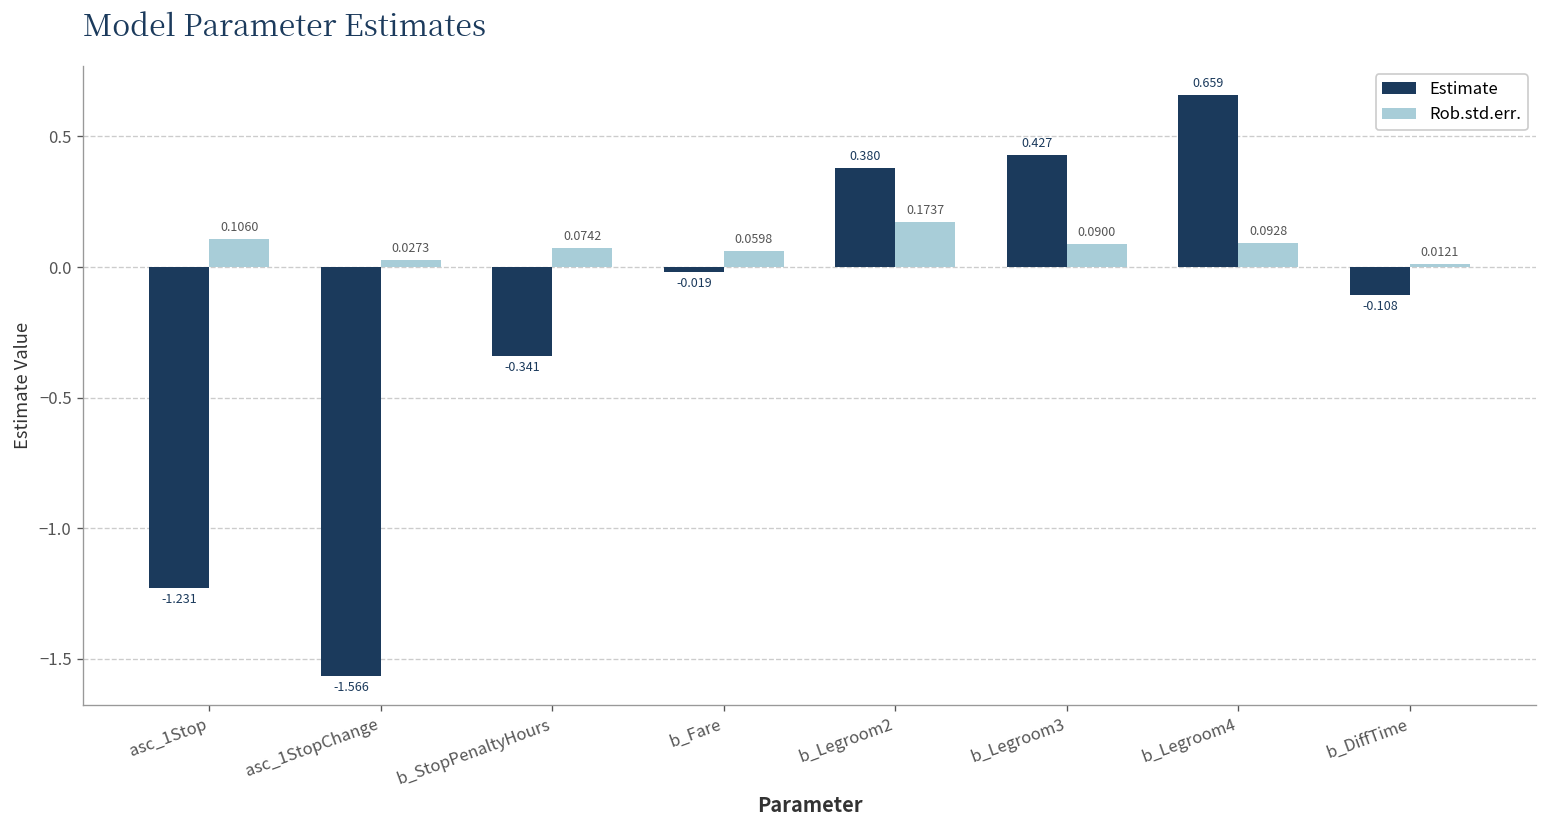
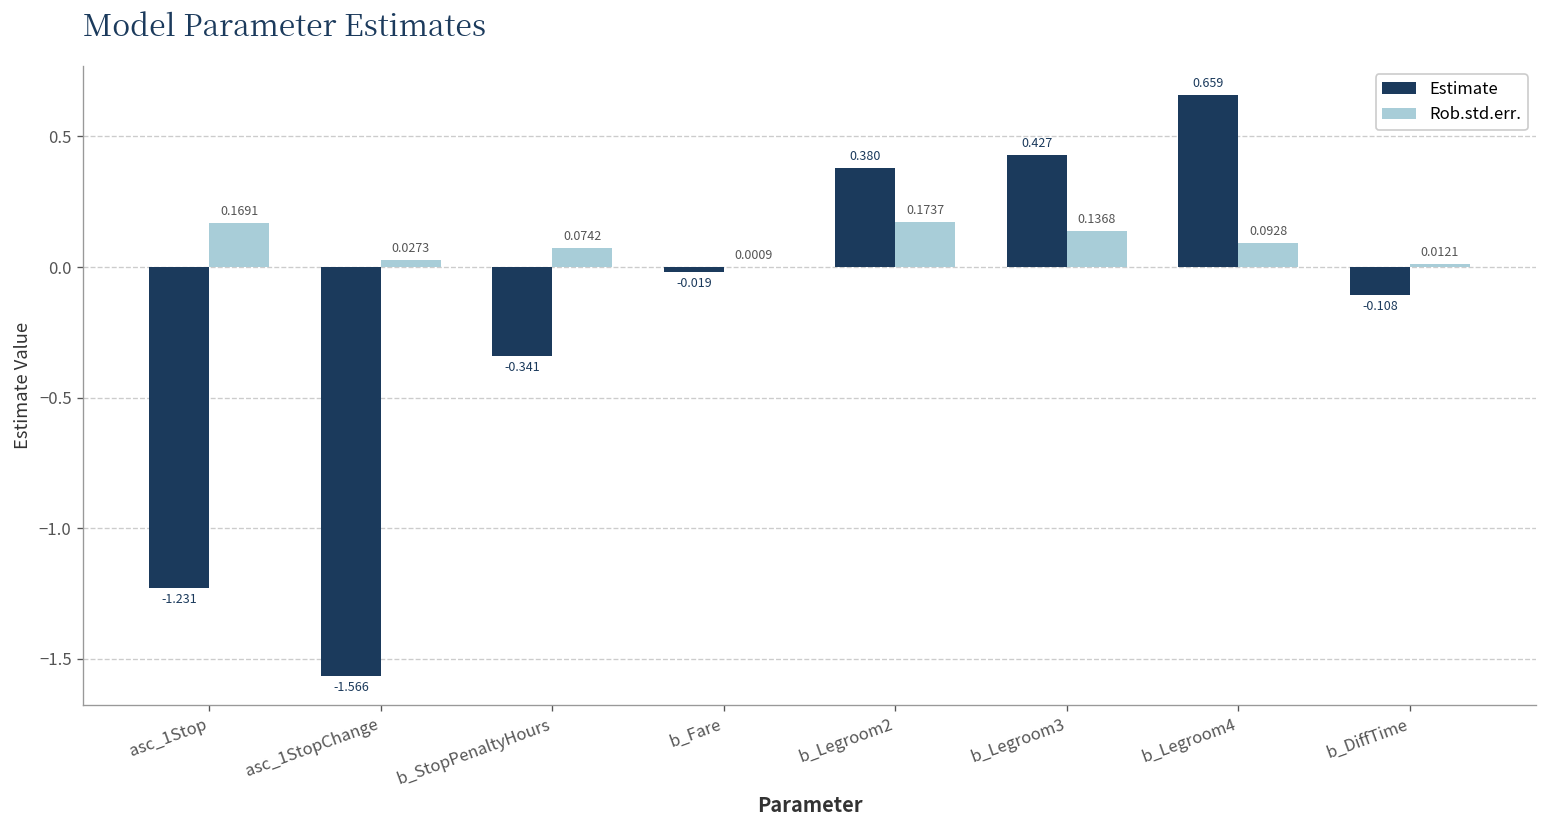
  {
    "Estimate": {
      "asc_1Stop": -1.231,
      "asc_1StopChange": -1.566,
      "b_StopPenaltyHours": -0.341,
      "b_Fare": -0.019,
      "b_Legroom2": 0.380,
      "b_Legroom3": 0.427,
      "b_Legroom4": 0.659,
      "b_DiffTime": -0.108
    },
    "Rob.std.err.": {
-     "asc_1Stop": 0.1060,
+     "asc_1Stop": 0.1691,
      "asc_1StopChange": 0.0273,
      "b_StopPenaltyHours": 0.0742,
-     "b_Fare": 0.0598,
+     "b_Fare": 0.0009,
      "b_Legroom2": 0.1737,
-     "b_Legroom3": 0.0900,
+     "b_Legroom3": 0.1368,
      "b_Legroom4": 0.0928,
      "b_DiffTime": 0.0121
    }
  }
